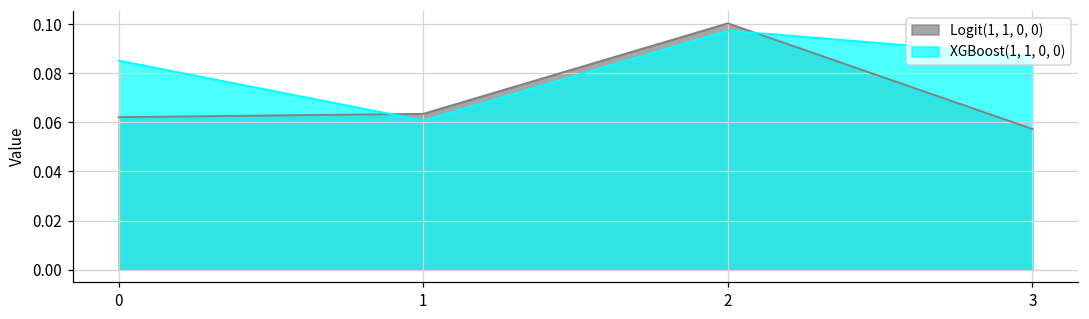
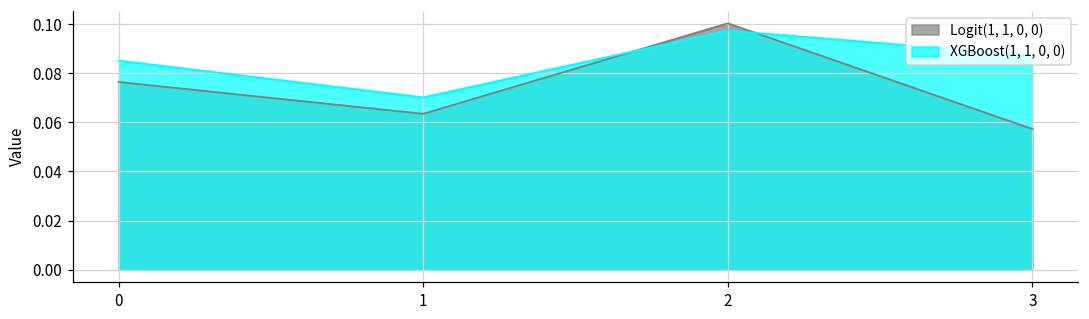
  {
    "Logit(1, 1, 0, 0)": {
-     "0": 0.062,
+     "0": 0.076,
      "1": 0.064,
      "2": 0.100,
      "3": 0.057
    },
    "XGBoost(1, 1, 0, 0)": {
      "0": 0.085,
-     "1": 0.061,
+     "1": 0.070,
      "2": 0.097
    }
  }
